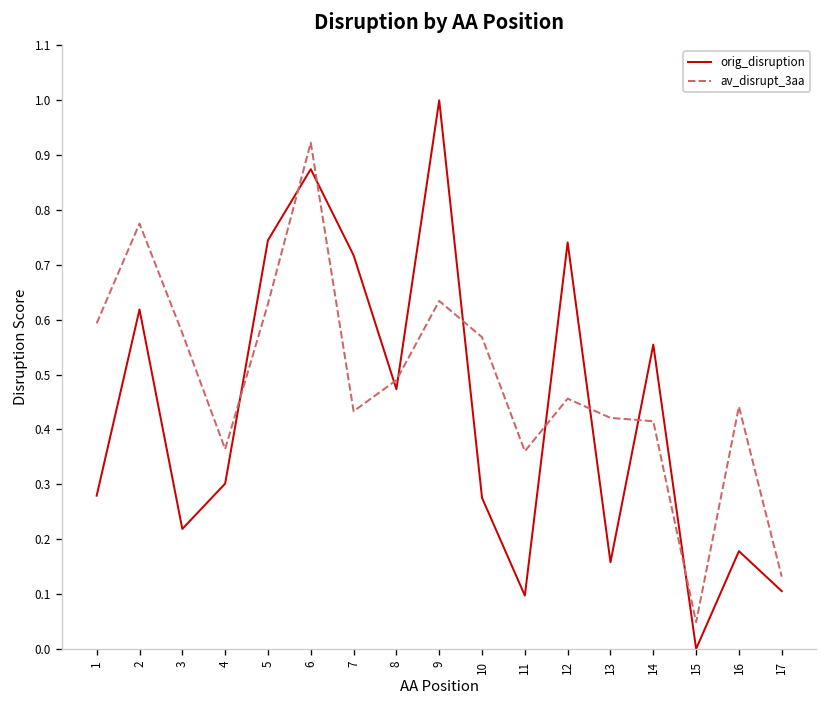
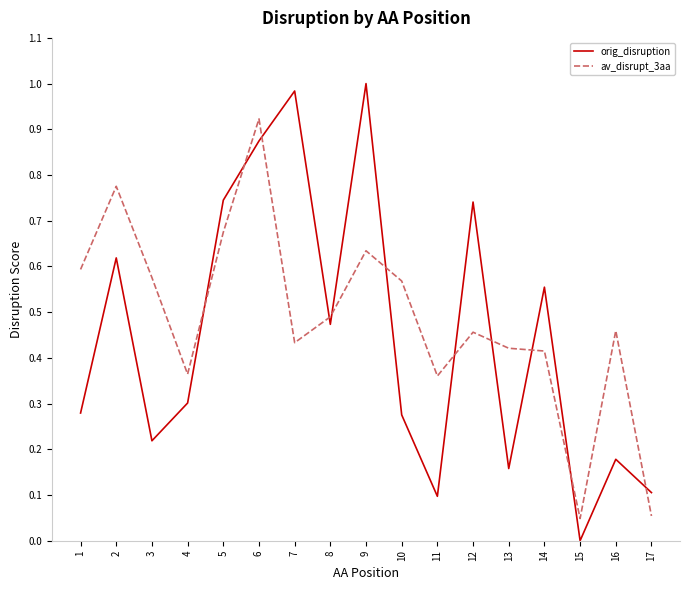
  {
    "orig_disruption": {
      "1": 0.28,
      "2": 0.62,
      "3": 0.22,
      "4": 0.30,
      "5": 0.74,
      "6": 0.87,
-     "7": 0.72,
+     "7": 0.98,
      "8": 0.47,
      "9": 1.00,
      "10": 0.28,
      "11": 0.10,
      "12": 0.74,
      "13": 0.16,
      "14": 0.55,
      "15": 0.00,
      "16": 0.18,
      "17": 0.11
    },
    "av_disrupt_3aa": {
      "1": 0.59,
      "2": 0.78,
      "3": 0.58,
      "4": 0.36,
-     "5": 0.63,
+     "5": 0.67,
      "6": 0.92,
      "7": 0.43,
      "8": 0.49,
      "9": 0.63,
      "10": 0.57,
      "11": 0.36,
      "12": 0.46,
      "13": 0.42,
      "14": 0.41,
      "15": 0.05,
-     "16": 0.44,
-     "17": 0.13
+     "16": 0.46,
+     "17": 0.05
    }
  }
